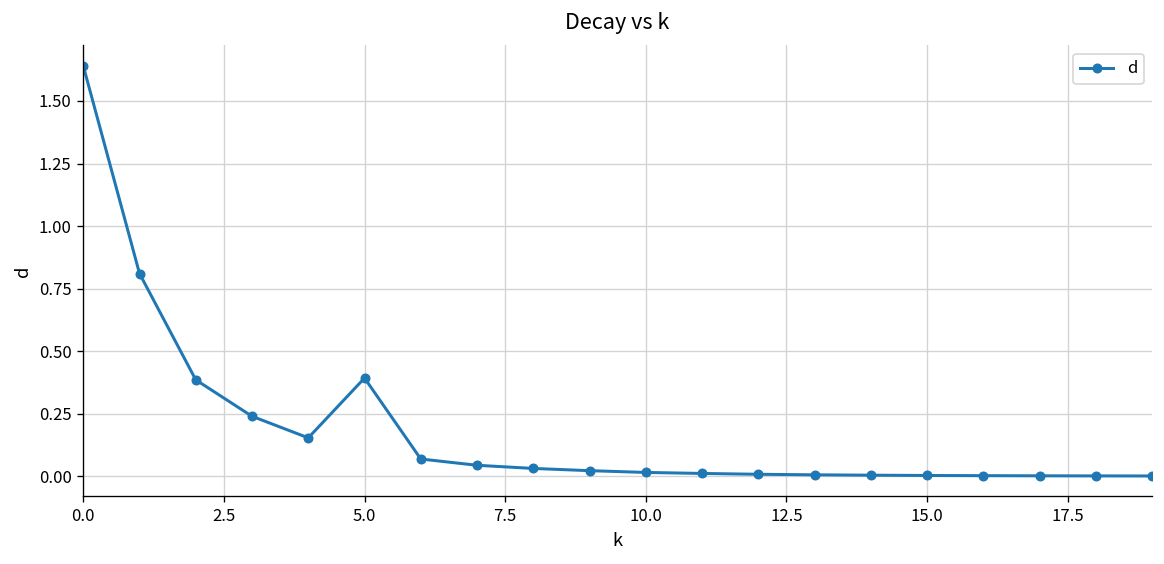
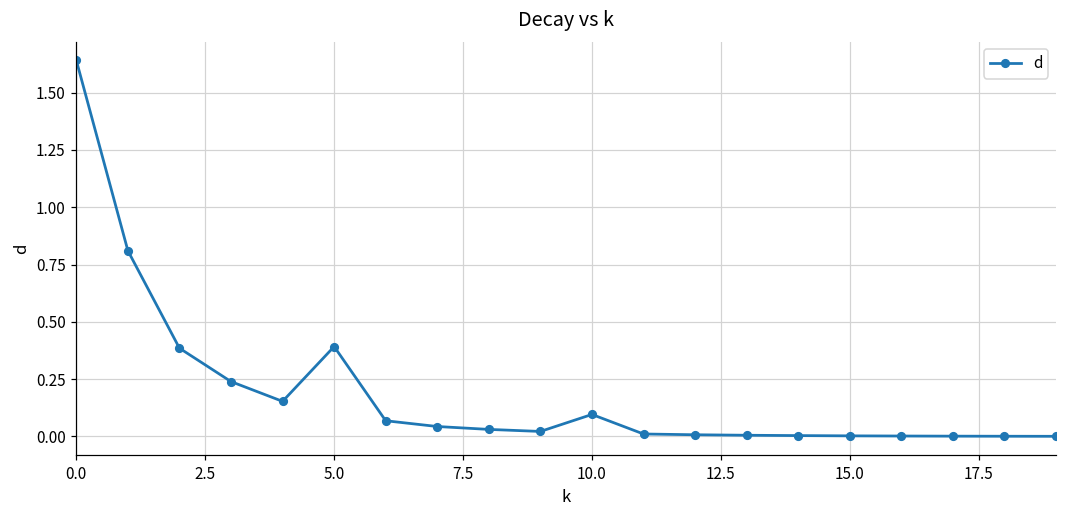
  {
    "0.0": 1.64,
    "5.0": 0.39,
-   "10.0": 0.01,
+   "10.0": 0.10,
    "15.0": 0.00
  }
